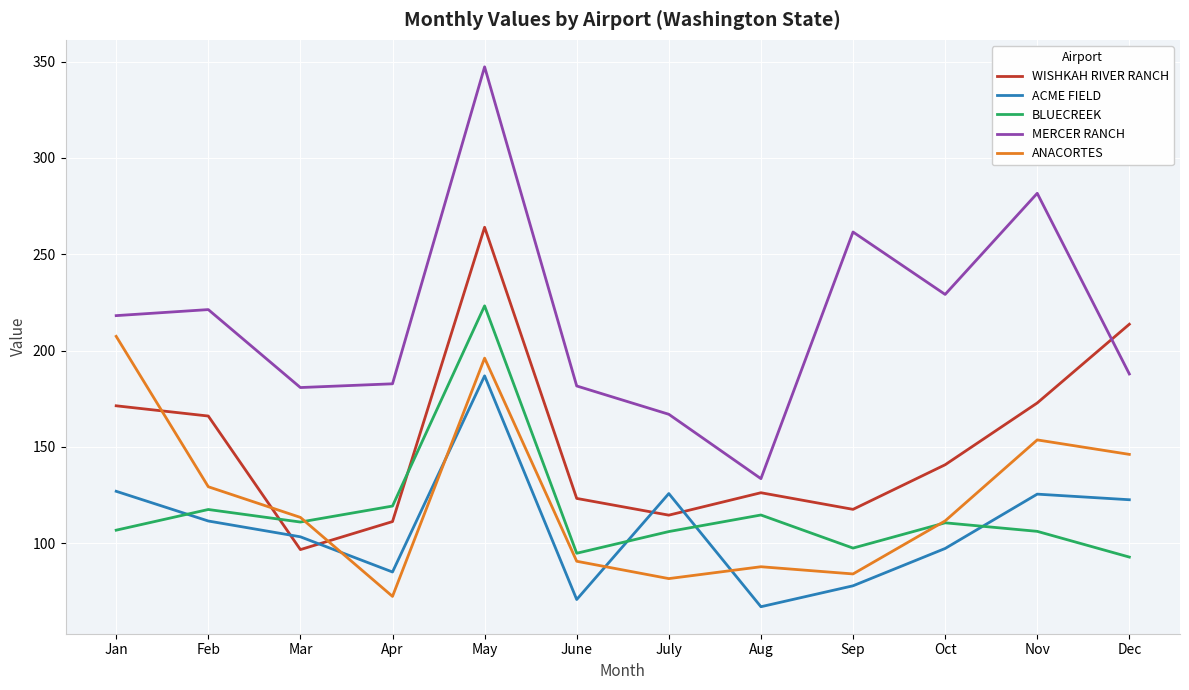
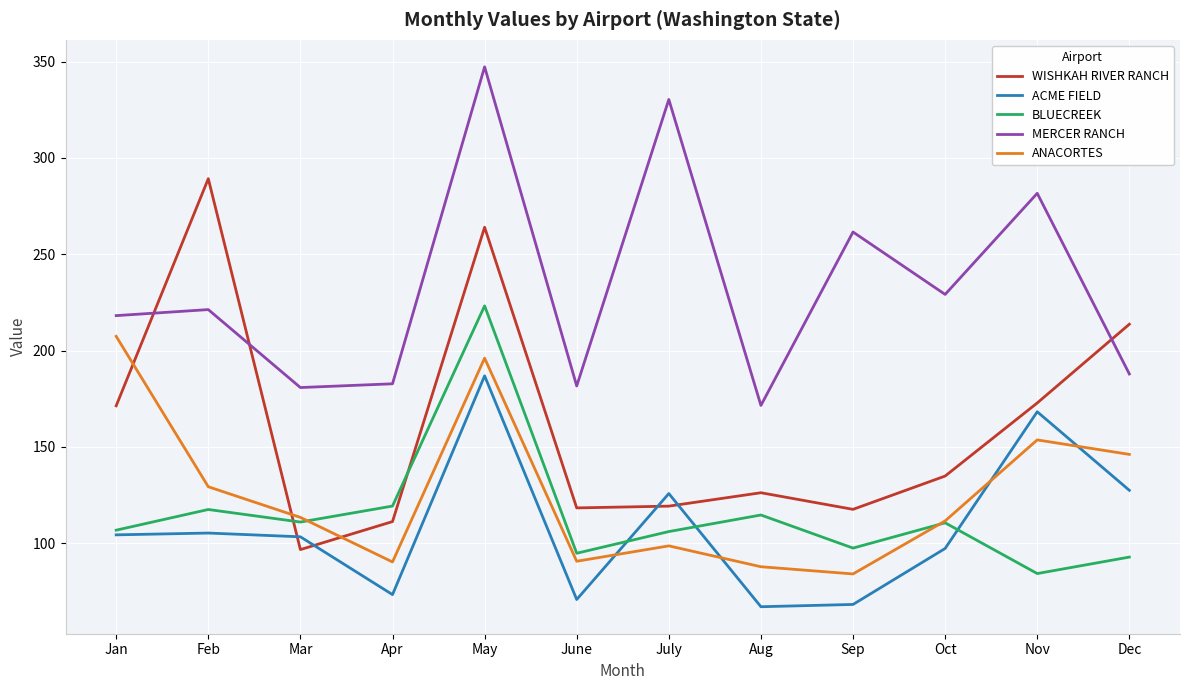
  {
    "WISHKAH RIVER RANCH": {
      "Jan": 171,
-     "Feb": 166,
+     "Feb": 289,
      "Mar": 97,
      "Apr": 111,
      "May": 264,
-     "June": 123,
-     "July": 115,
+     "June": 118,
+     "July": 119,
      "Aug": 126,
      "Sep": 118,
-     "Oct": 141,
+     "Oct": 135,
      "Nov": 173,
      "Dec": 214
    },
    "ACME FIELD": {
-     "Jan": 127,
-     "Feb": 112,
+     "Jan": 104,
+     "Feb": 105,
      "Mar": 103,
-     "Apr": 85,
+     "Apr": 73,
      "May": 187,
      "June": 71,
      "July": 126,
      "Aug": 67,
-     "Sep": 78,
+     "Sep": 68,
      "Oct": 97,
-     "Nov": 125,
-     "Dec": 123
+     "Nov": 168,
+     "Dec": 127
    },
    "BLUECREEK": {
      "Jan": 107,
      "Feb": 118,
      "Mar": 111,
      "Apr": 119,
      "May": 223,
      "June": 95,
      "July": 106,
      "Aug": 115,
      "Sep": 97,
-     "Nov": 106,
+     "Nov": 84,
      "Dec": 93
    },
    "MERCER RANCH": {
      "Jan": 218,
      "Feb": 221,
      "Mar": 181,
      "Apr": 183,
      "May": 347,
      "June": 182,
-     "July": 167,
-     "Aug": 134,
+     "July": 330,
+     "Aug": 172,
      "Sep": 262,
      "Oct": 229,
      "Nov": 282,
      "Dec": 188
    },
    "ANACORTES": {
      "Jan": 207,
      "Feb": 129,
      "Mar": 113,
-     "Apr": 72,
+     "Apr": 90,
      "May": 196,
      "June": 91,
-     "July": 82,
+     "July": 99,
      "Aug": 88,
      "Sep": 84,
      "Nov": 154,
      "Dec": 146
    }
  }
